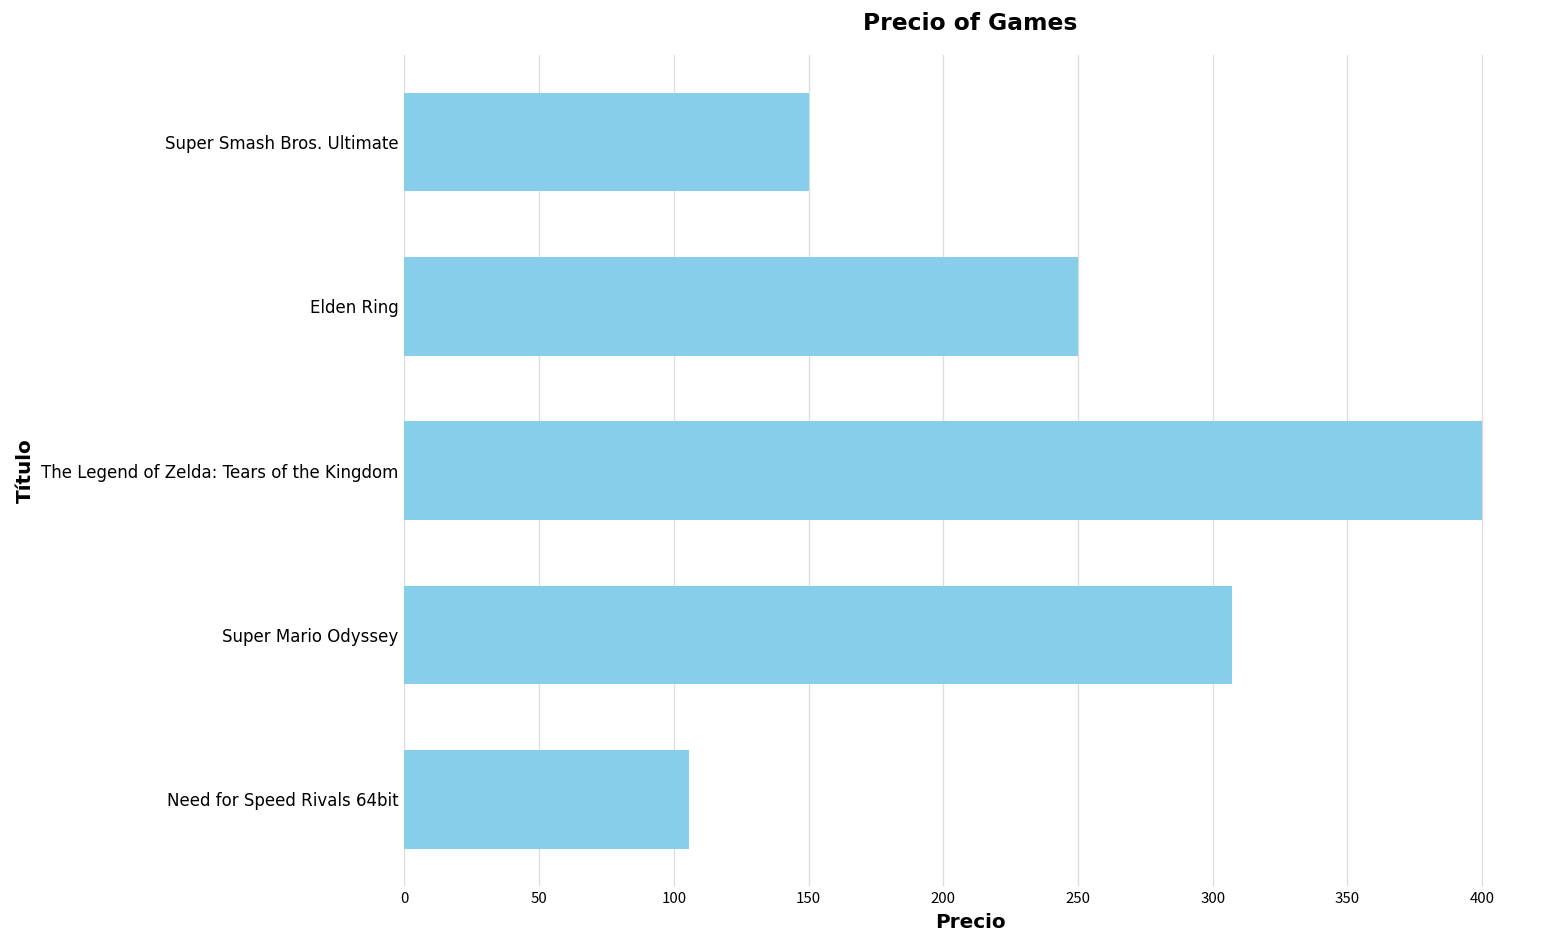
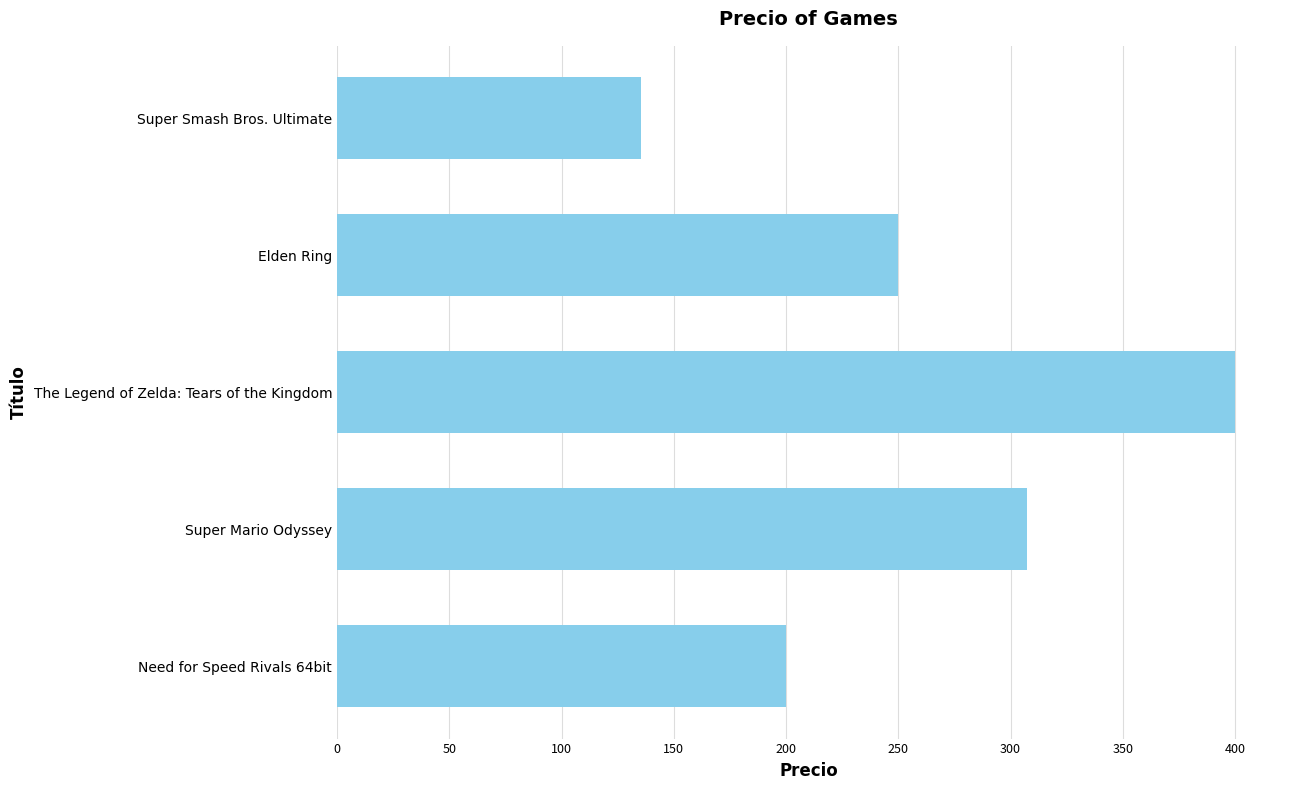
  {
-   "Super Smash Bros. Ultimate": 150,
+   "Super Smash Bros. Ultimate": 135,
    "Elden Ring": 250,
    "The Legend of Zelda: Tears of the Kingdom": 400,
    "Super Mario Odyssey": 307,
-   "Need for Speed Rivals 64bit": 106
+   "Need for Speed Rivals 64bit": 200
  }
